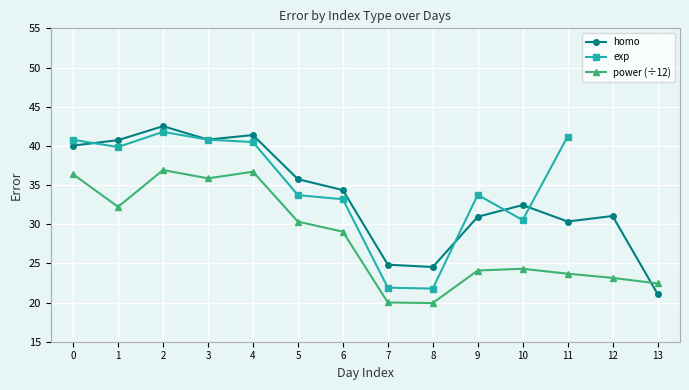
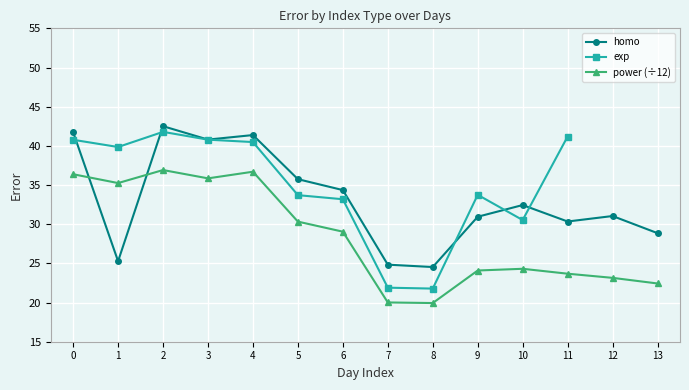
  {
    "homo": {
-     "0": 40,
-     "1": 41,
+     "0": 42,
+     "1": 25,
      "2": 43,
      "4": 41,
      "5": 36,
      "6": 34,
      "7": 25,
      "8": 25,
      "9": 31,
      "10": 32,
      "11": 30,
      "12": 31,
-     "13": 21
+     "13": 29
    },
    "exp": {
      "0": 41,
      "1": 40,
      "2": 42,
      "4": 40,
      "5": 34,
      "6": 33,
      "7": 22,
      "8": 22,
      "9": 34,
      "10": 31,
      "11": 41
    },
    "power (÷12)": {
      "0": 36,
-     "1": 32,
+     "1": 35,
      "2": 37,
      "3": 36,
      "4": 37,
      "5": 30,
      "6": 29,
      "7": 20,
      "8": 20,
      "9": 24,
      "10": 24,
      "11": 24,
      "12": 23,
      "13": 22
    }
  }
